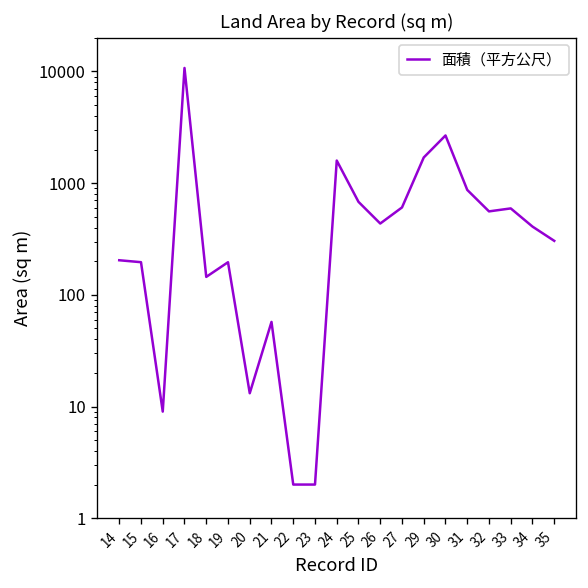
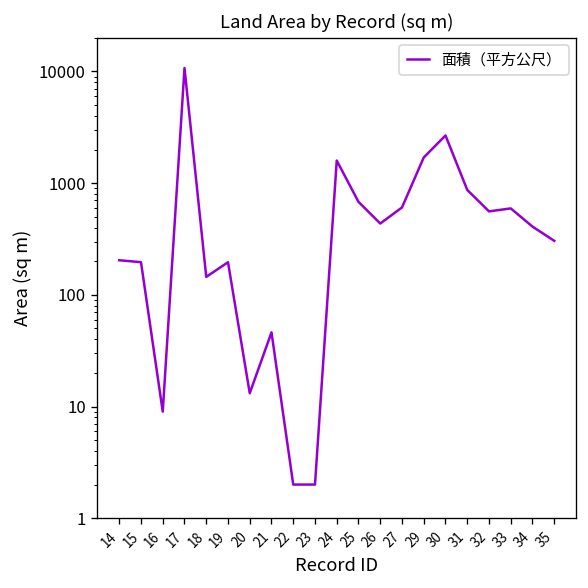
  {
    "14": 200,
    "15": 200,
    "16": 9,
    "17": 11000,
    "18": 140,
    "19": 200,
    "20": 13,
-   "21": 60,
+   "21": 50,
    "22": 2,
    "23": 2,
    "24": 1600,
    "25": 700,
    "26": 400,
    "27": 600,
    "29": 1700,
    "30": 2700,
    "31": 900,
    "32": 600,
    "33": 600,
    "34": 400,
    "35": 300
  }
